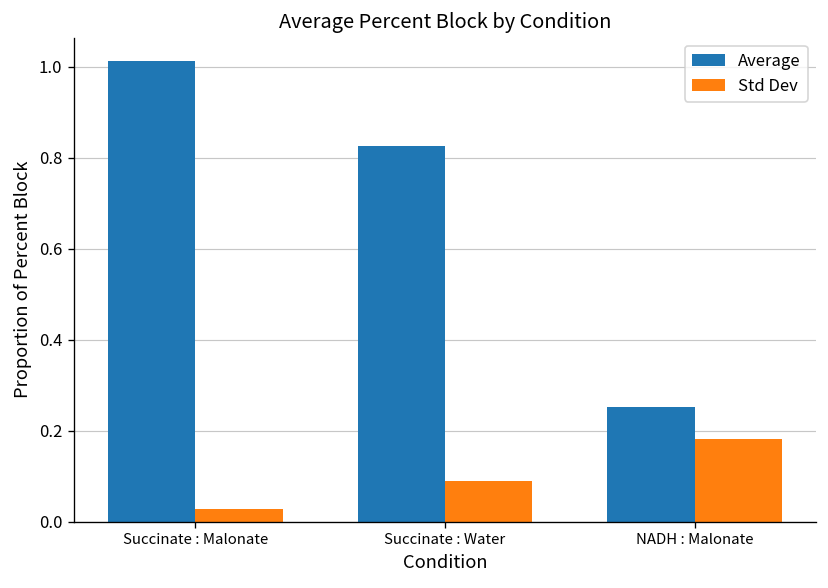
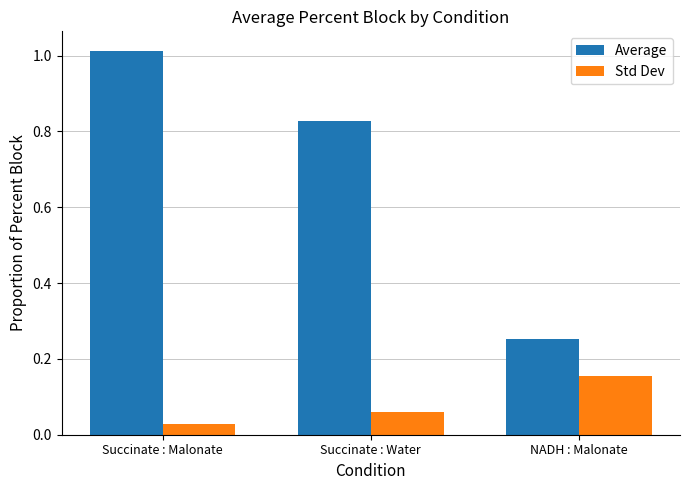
  {
    "Average": {
      "Succinate : Malonate": 1.01,
      "Succinate : Water": 0.83,
      "NADH : Malonate": 0.25
    },
    "Std Dev": {
      "Succinate : Malonate": 0.03,
-     "Succinate : Water": 0.09,
-     "NADH : Malonate": 0.18
+     "Succinate : Water": 0.06,
+     "NADH : Malonate": 0.16
    }
  }
